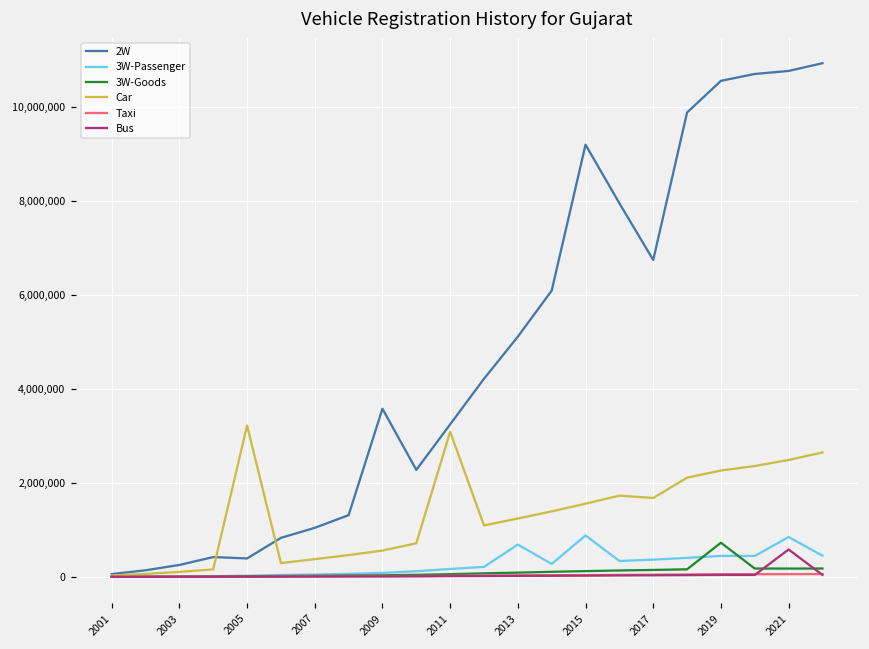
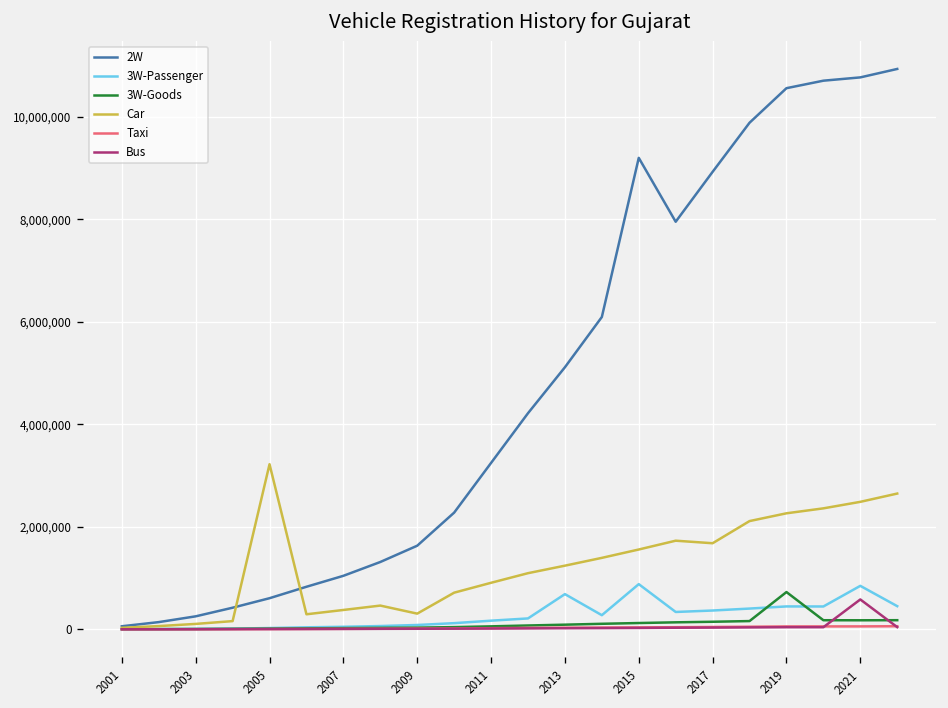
  {
    "2W": {
      "2003": "300,000",
-     "2005": "400,000",
+     "2005": "600,000",
      "2007": "1,000,000",
-     "2009": "3,600,000",
+     "2009": "1,600,000",
      "2011": "3,200,000",
      "2013": "5,100,000",
      "2015": "9,200,000",
-     "2017": "6,700,000",
+     "2017": "8,900,000",
      "2019": "10,600,000",
      "2021": "10,800,000"
    },
    "3W-Passenger": {
      "2011": "200,000",
      "2013": "700,000",
      "2015": "900,000",
      "2017": "400,000",
      "2019": "400,000",
      "2021": "800,000"
    },
    "3W-Goods": {
      "2015": "100,000",
      "2017": "100,000",
      "2019": "700,000",
      "2021": "200,000"
    },
    "Car": {
      "2003": "100,000",
      "2005": "3,200,000",
      "2007": "400,000",
-     "2009": "600,000",
-     "2011": "3,100,000",
+     "2009": "300,000",
+     "2011": "900,000",
      "2013": "1,200,000",
      "2015": "1,600,000",
      "2017": "1,700,000",
      "2019": "2,300,000",
      "2021": "2,500,000"
    },
    "Taxi": {
      "2021": "100,000"
    },
    "Bus": {
      "2021": "600,000"
    }
  }
